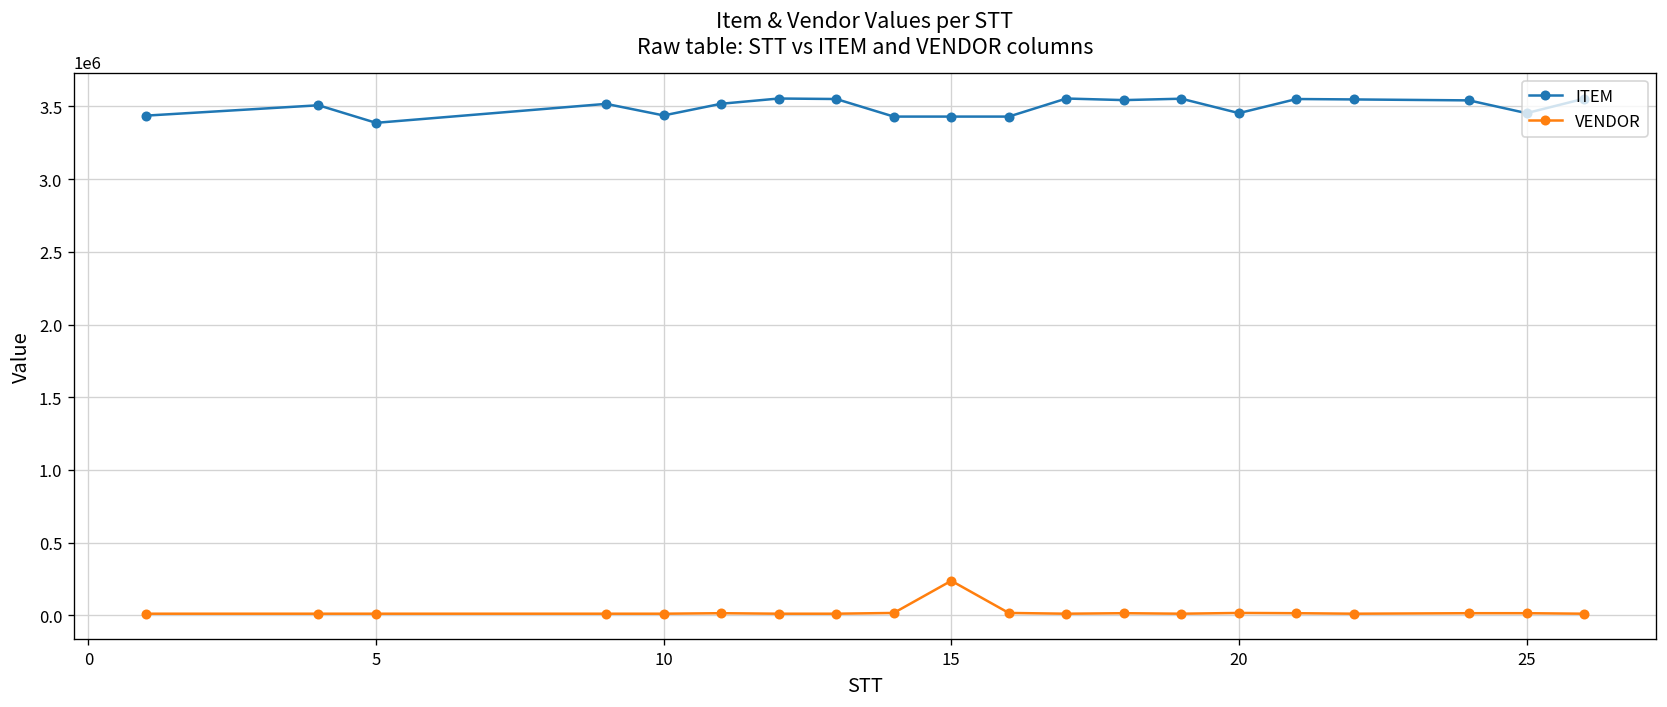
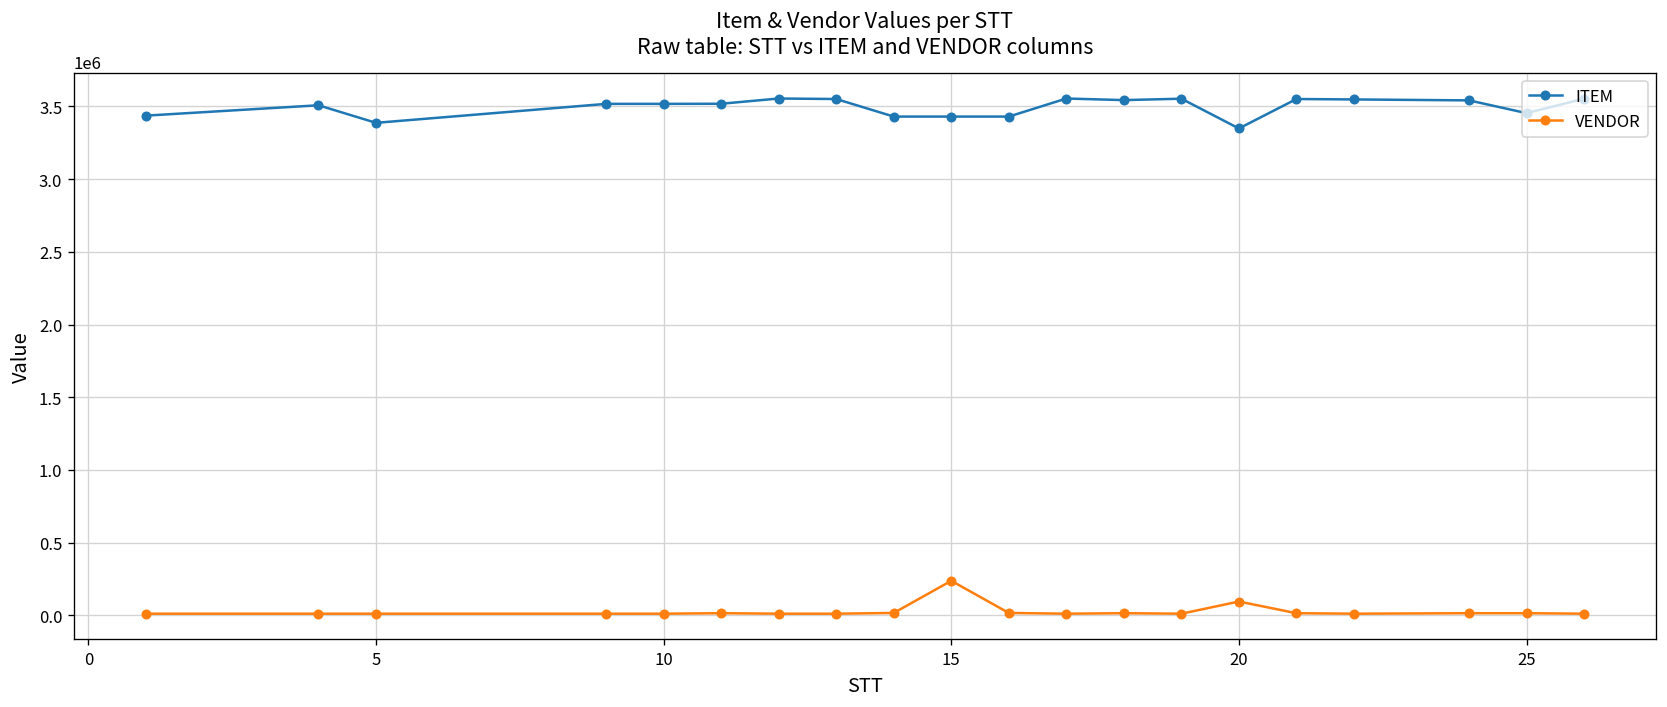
  {
    "ITEM": {
      "5": 3390000,
-     "10": 3440000,
+     "10": 3520000,
      "15": 3430000,
-     "20": 3450000
+     "20": 3350000
    },
    "VENDOR": {
      "5": 10000,
      "10": 10000,
      "15": 240000,
-     "20": 20000,
+     "20": 100000,
      "25": 20000
    }
  }
